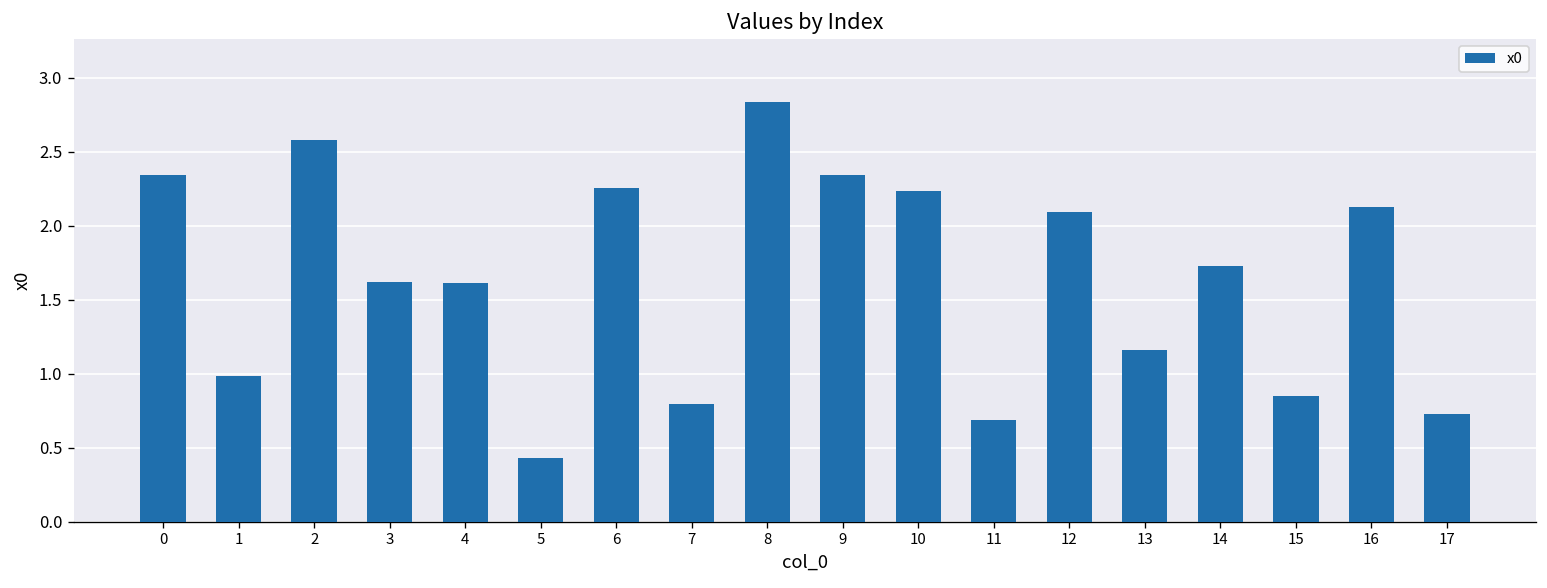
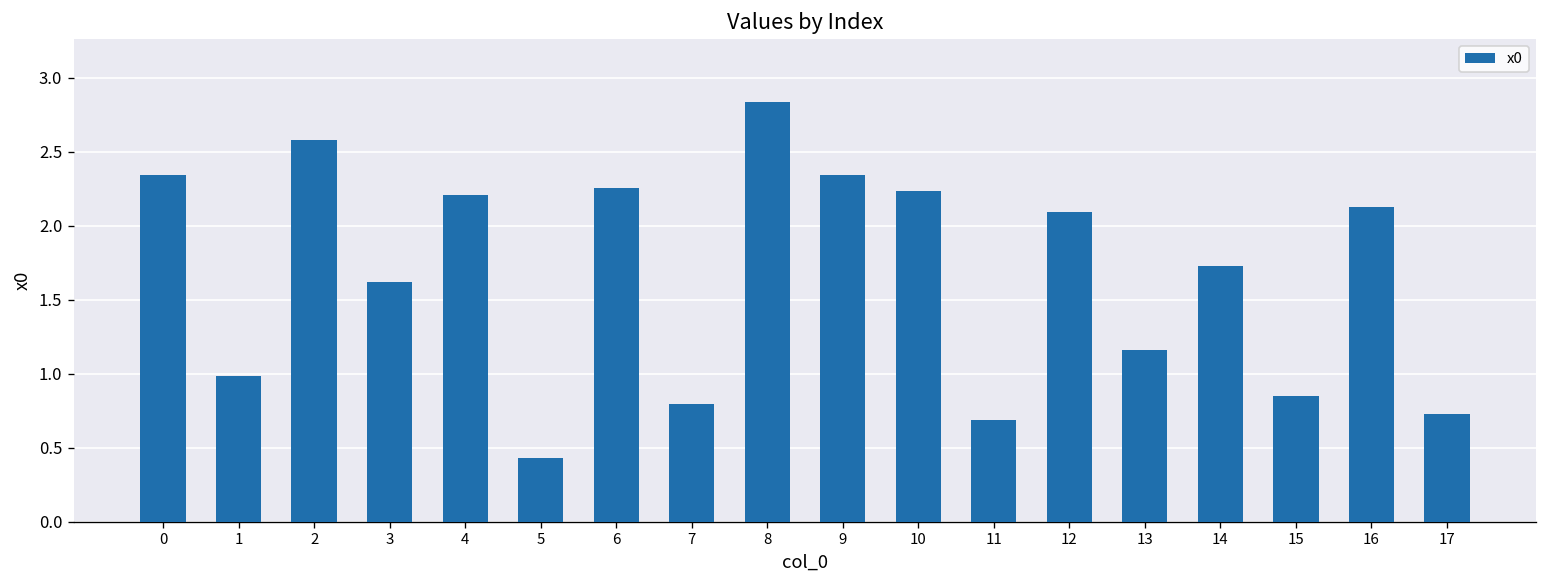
  {
    "0": 2.34,
    "1": 0.99,
    "2": 2.58,
    "3": 1.62,
-   "4": 1.61,
+   "4": 2.21,
    "5": 0.43,
    "6": 2.26,
    "7": 0.80,
    "8": 2.84,
    "9": 2.34,
    "10": 2.23,
    "11": 0.69,
    "12": 2.09,
    "13": 1.16,
    "14": 1.73,
    "15": 0.85,
    "16": 2.12,
    "17": 0.73
  }
